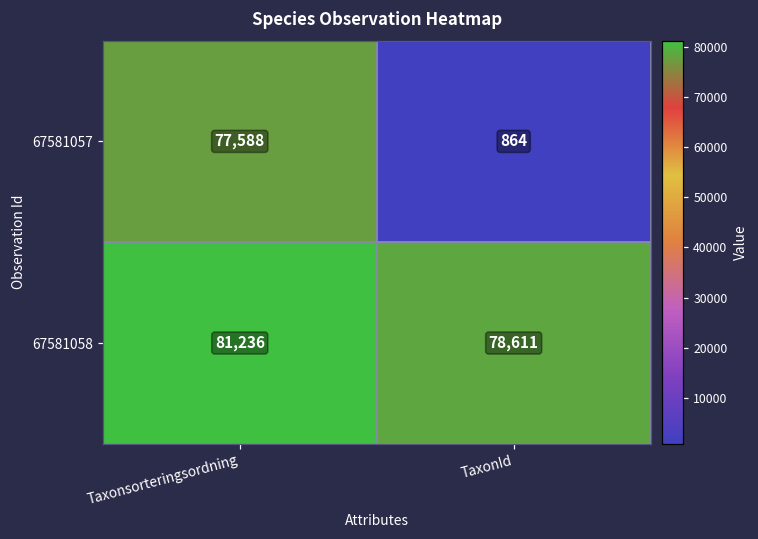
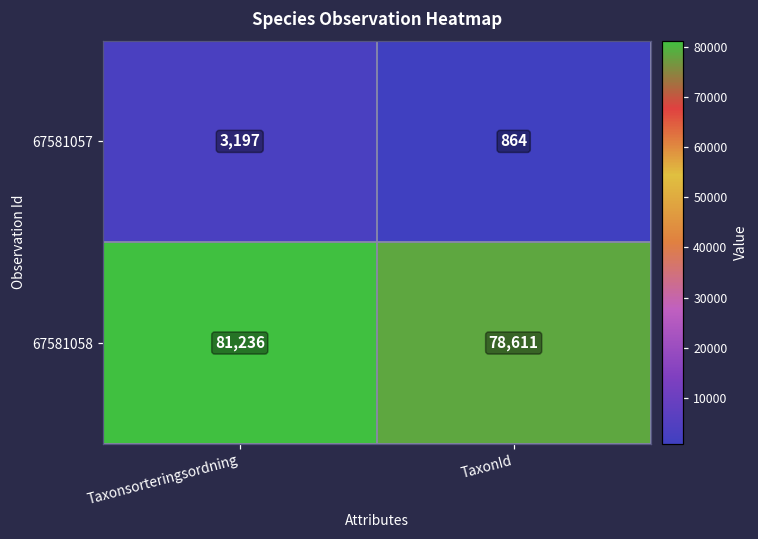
  {
    "67581057": {
-     "Taxonsorteringsordning": "77,588"
+     "Taxonsorteringsordning": "3,197"
    }
  }
